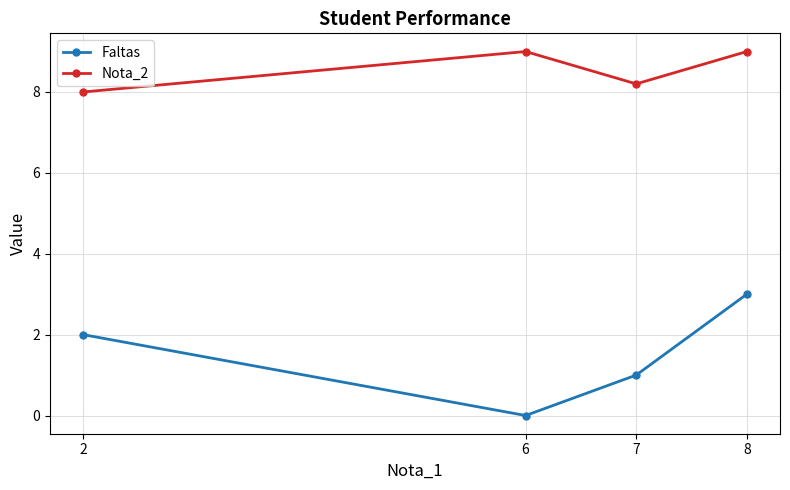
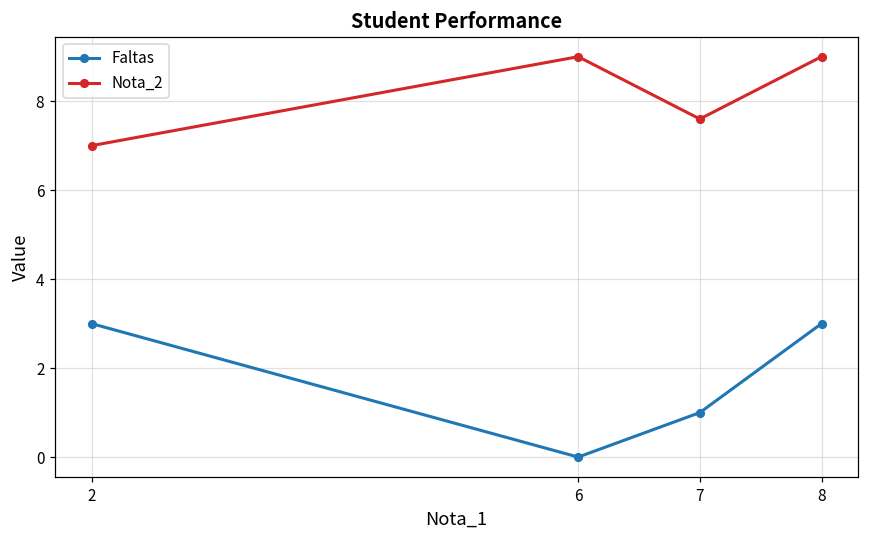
  {
    "Faltas": {
-     "2": 2,
+     "2": 3,
      "6": 0,
      "7": 1,
      "8": 3
    },
    "Nota_2": {
-     "2": 8,
+     "2": 7,
      "6": 9.0,
-     "7": 8.2,
+     "7": 7.6,
      "8": 9.0
    }
  }
